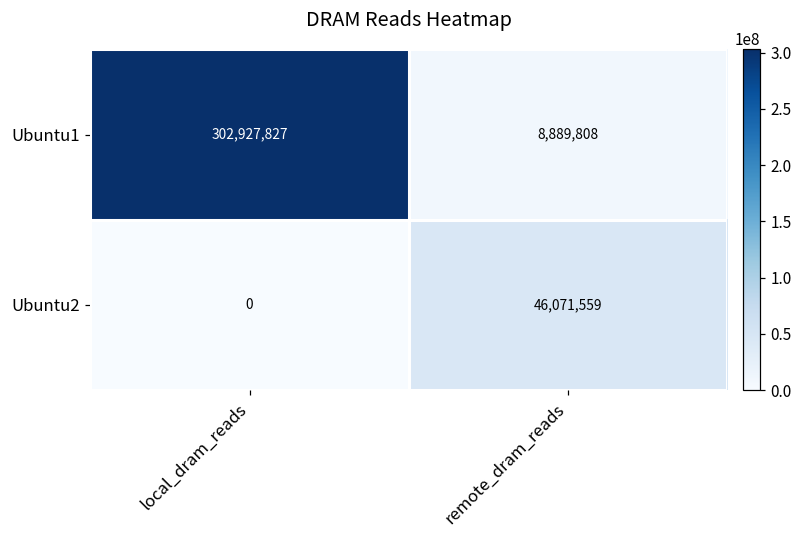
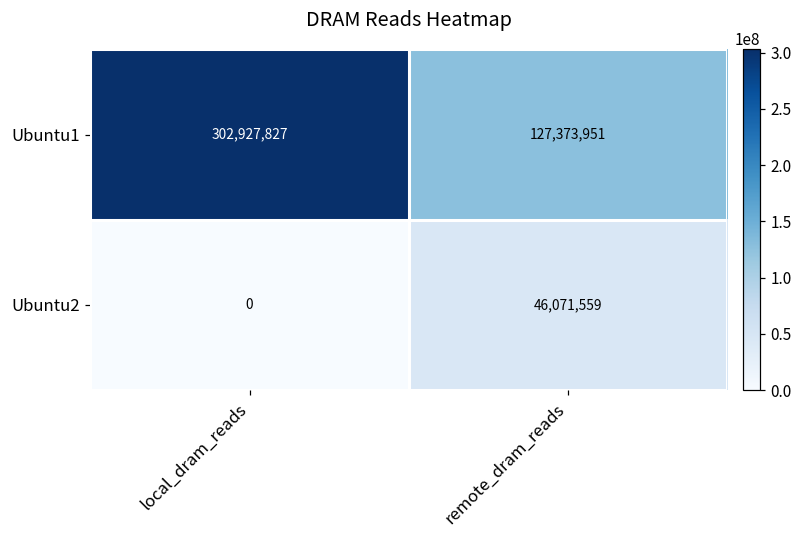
  {
    "Ubuntu1": {
      "local_dram_reads": "302,927,827",
-     "remote_dram_reads": "8,889,808"
+     "remote_dram_reads": "127,373,951"
    },
    "Ubuntu2": {
      "local_dram_reads": "0",
      "remote_dram_reads": "46,071,559"
    }
  }
